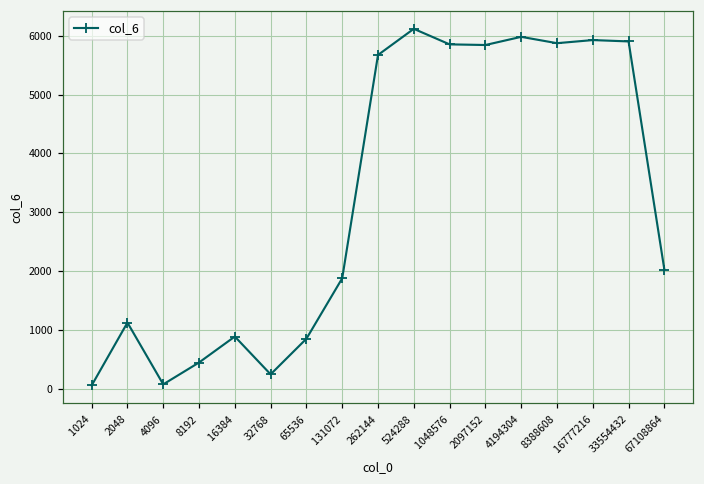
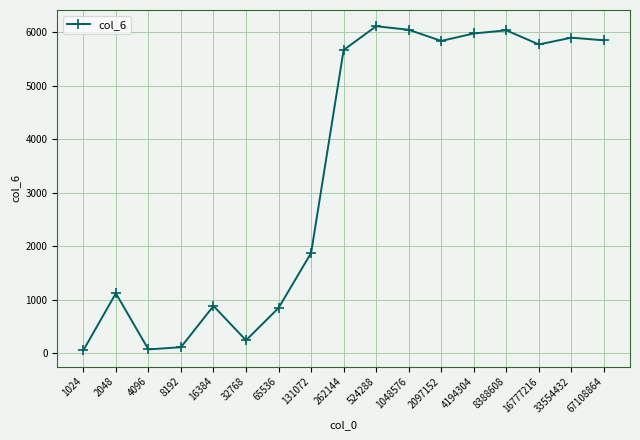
  {
    "1024": 100,
    "2048": 1100,
    "4096": 100,
-   "8192": 400,
+   "8192": 100,
    "16384": 900,
    "32768": 200,
    "65536": 900,
    "131072": 1900,
    "262144": 5700,
    "524288": 6100,
-   "1048576": 5900,
+   "1048576": 6000,
    "2097152": 5800,
    "4194304": 6000,
-   "8388608": 5900,
-   "16777216": 5900,
+   "8388608": 6000,
+   "16777216": 5800,
    "33554432": 5900,
-   "67108864": 2000
+   "67108864": 5900
  }
